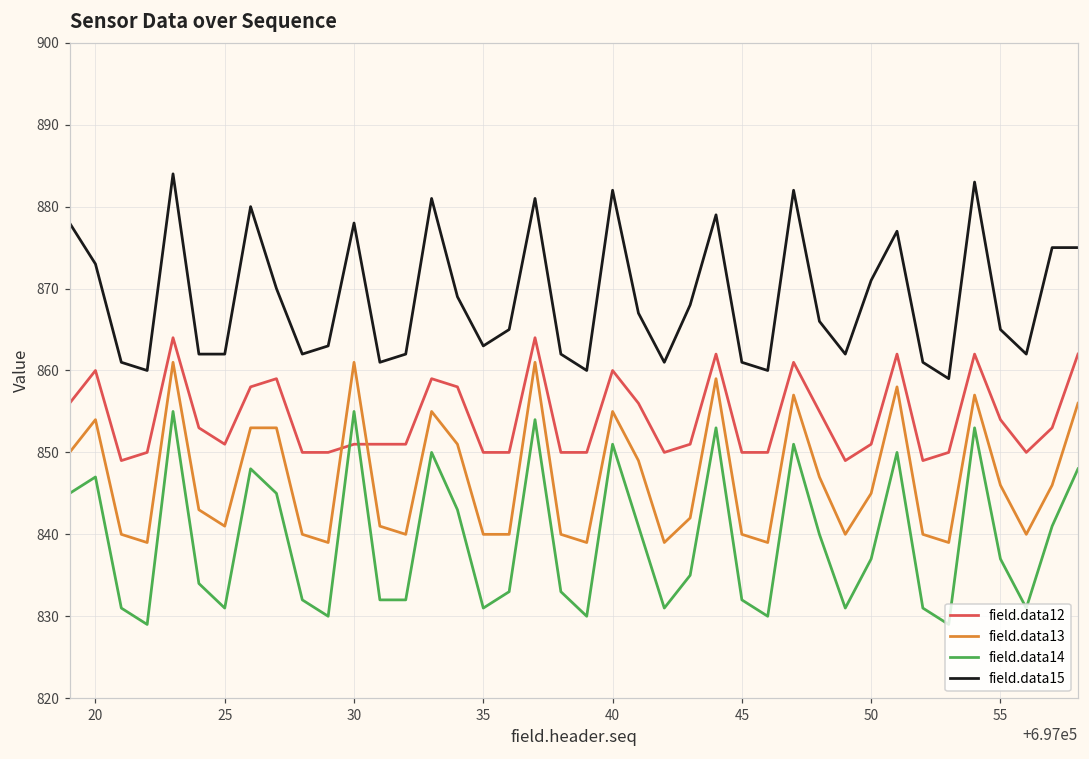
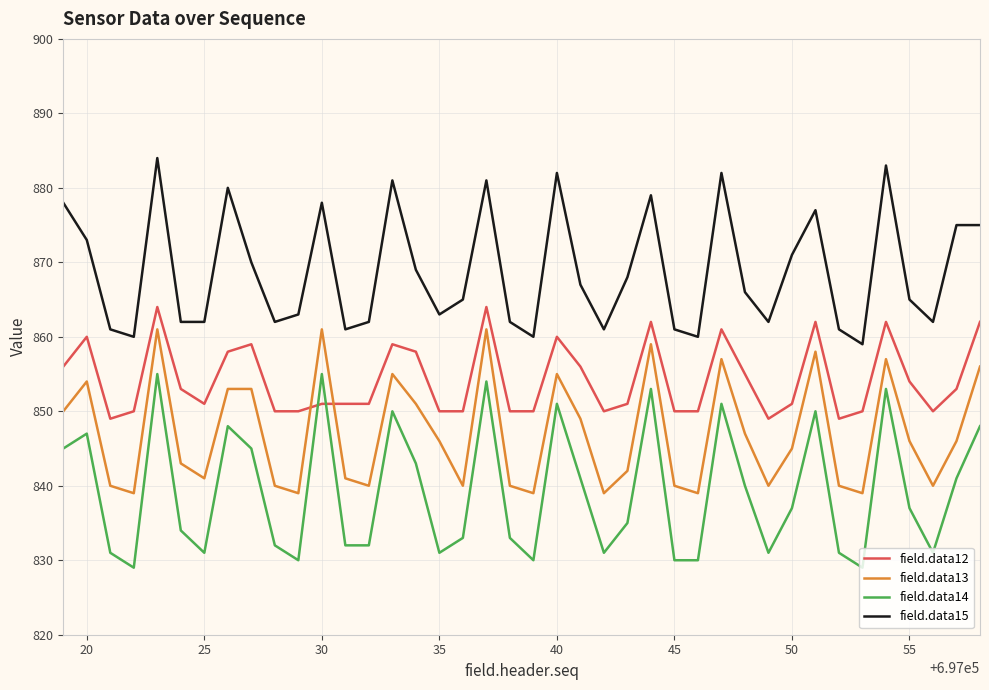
  {
    "field.data12": {
      "20": 860,
      "25": 851,
      "30": 851,
      "35": 850,
      "40": 860,
      "45": 850,
      "50": 851,
      "55": 854
    },
    "field.data13": {
      "20": 854,
      "25": 841,
      "30": 861,
-     "35": 840,
+     "35": 846,
      "40": 855,
      "45": 840,
      "50": 845,
      "55": 846
    },
    "field.data14": {
      "20": 847,
      "25": 831,
      "30": 855,
      "35": 831,
      "40": 851,
-     "45": 832,
+     "45": 830,
      "50": 837,
      "55": 837
    },
    "field.data15": {
      "20": 873,
      "25": 862,
      "30": 878,
      "35": 863,
      "40": 882,
      "45": 861,
      "50": 871,
      "55": 865
    }
  }
